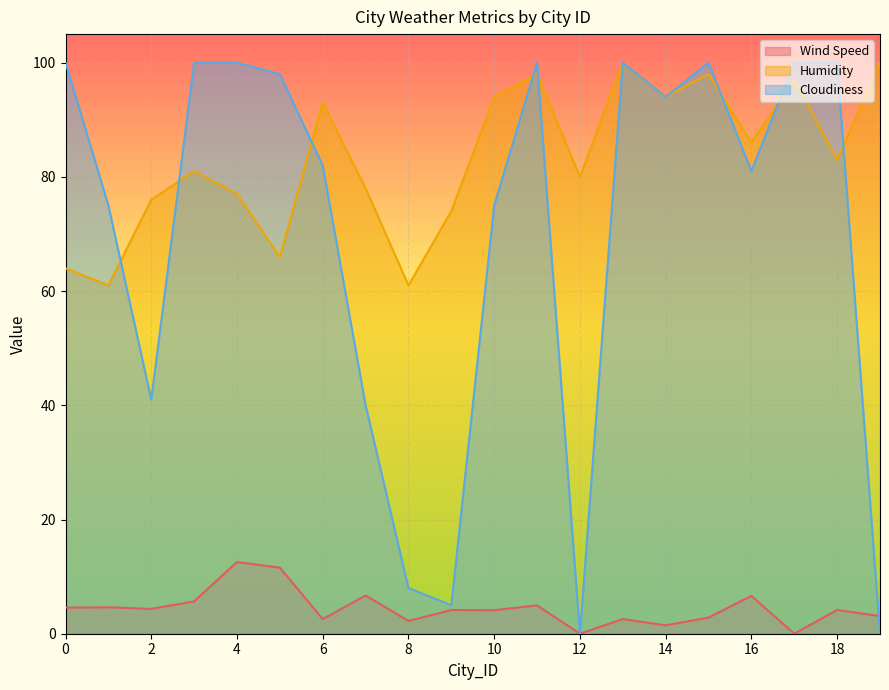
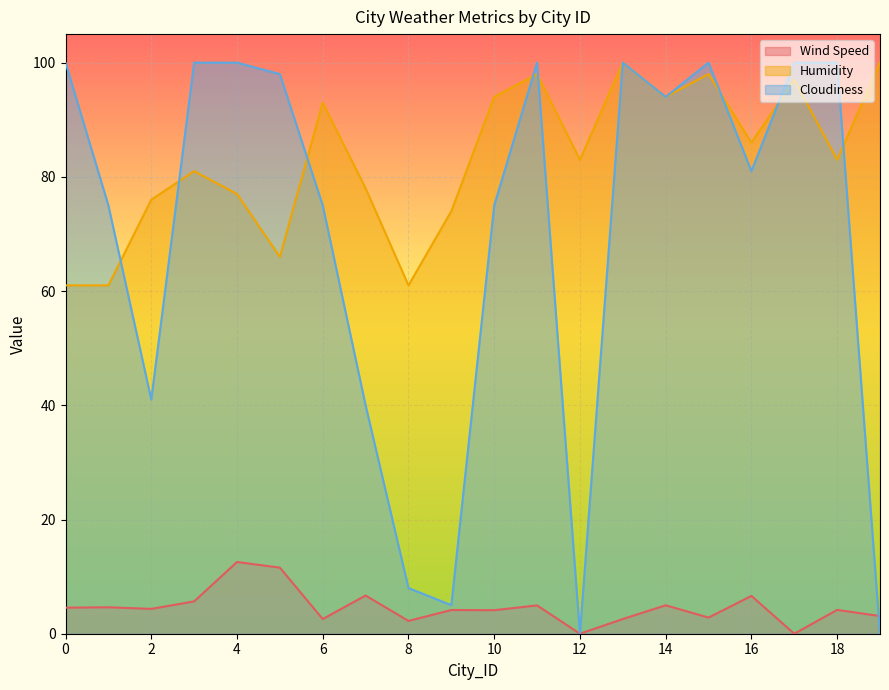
  {
    "Wind Speed": {
      "0": 5,
      "2": 4,
      "4": 13,
      "6": 3,
      "8": 2,
      "10": 4,
-     "14": 1,
+     "14": 5,
      "16": 7,
      "18": 4
    },
    "Humidity": {
-     "0": 64,
+     "0": 61,
      "2": 76,
      "4": 77,
      "6": 93,
      "8": 61,
      "10": 94,
-     "12": 80,
+     "12": 83,
      "16": 86,
      "18": 83
    },
    "Cloudiness": {
      "0": 100,
      "2": 41,
      "4": 100,
-     "6": 82,
+     "6": 75,
      "8": 8,
      "10": 75,
      "16": 81
    }
  }
